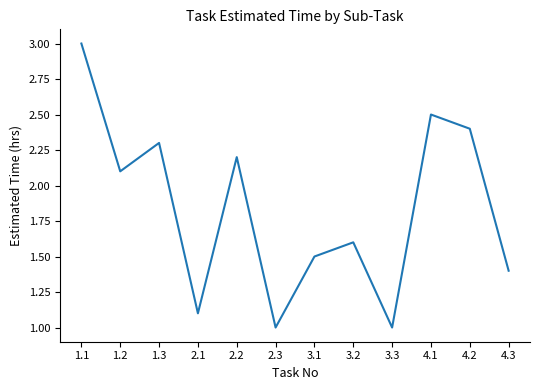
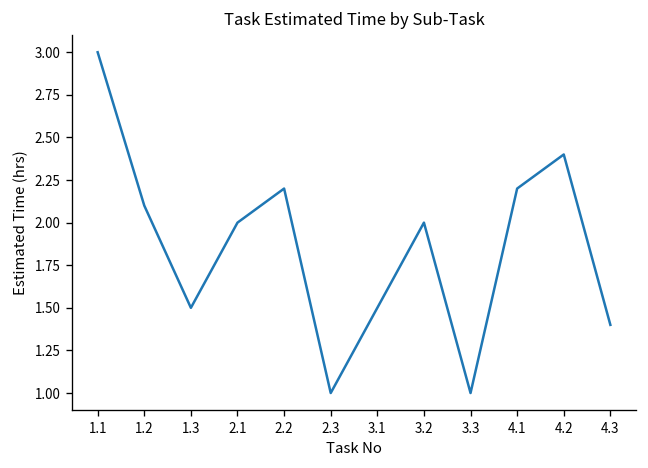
  {
    "1.1": 3.0,
    "1.2": 2.1,
-   "1.3": 2.3,
-   "2.1": 1.1,
+   "1.3": 1.5,
+   "2.1": 2.0,
    "2.2": 2.2,
    "2.3": 1.0,
    "3.1": 1.5,
-   "3.2": 1.6,
+   "3.2": 2.0,
    "3.3": 1.0,
-   "4.1": 2.5,
+   "4.1": 2.2,
    "4.2": 2.4,
    "4.3": 1.4
  }
